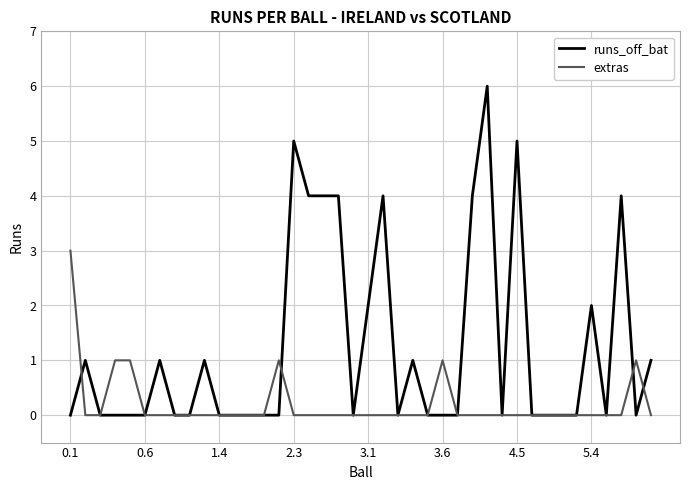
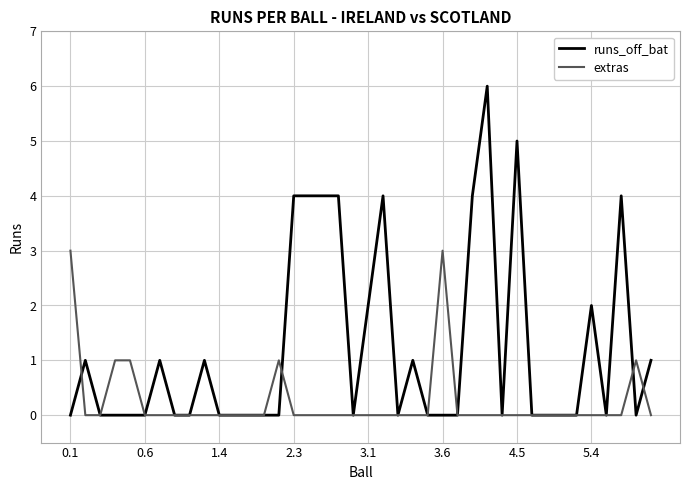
  {
    "runs_off_bat": {
      "0.1": 0,
-     "2.3": 5,
+     "2.3": 4,
      "3.1": 2,
      "3.6": 0,
      "4.5": 5,
      "5.4": 2
    },
    "extras": {
      "0.1": 3,
      "2.3": 0,
      "3.1": 0,
-     "3.6": 1,
+     "3.6": 3,
      "4.5": 0,
      "5.4": 0
    }
  }
